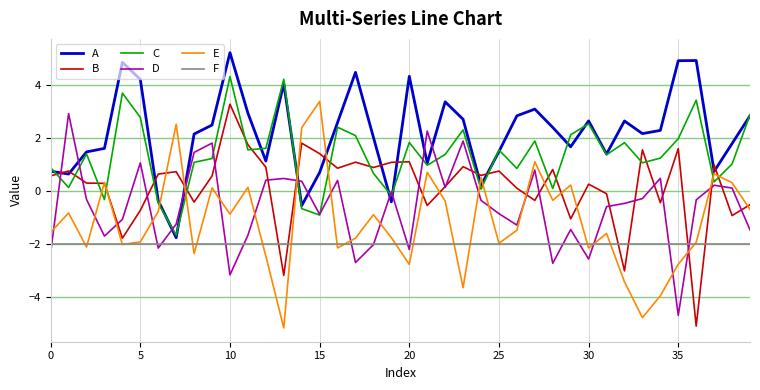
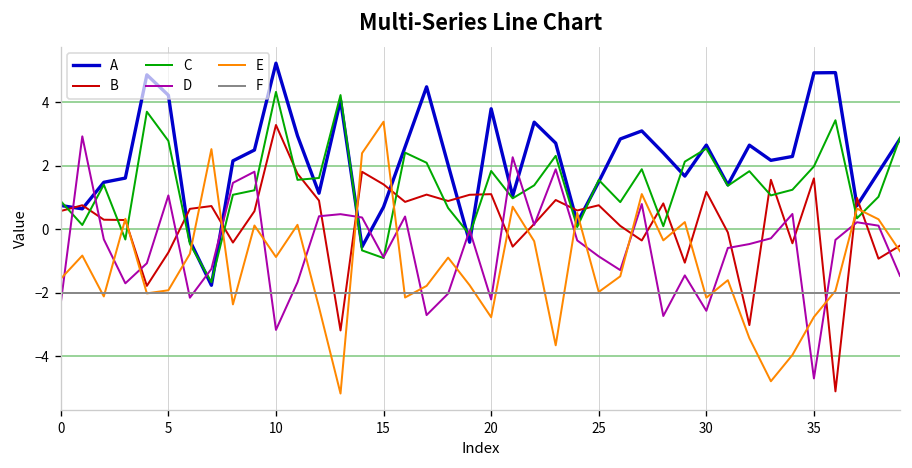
  {
    "A": {
      "0": 0.7,
      "5": 4.2,
      "10": 5.2,
      "15": 0.7,
-     "20": 4.3,
+     "20": 3.8,
      "30": 2.7,
      "35": 4.9
    },
    "B": {
      "0": 0.6,
      "5": -0.7,
      "10": 3.3,
      "15": 1.4,
      "20": 1.1,
      "25": 0.8,
-     "30": 0.3,
+     "30": 1.2,
      "35": 1.6
    },
    "C": {
      "0": 0.9,
      "5": 2.8,
      "10": 4.3,
      "20": 1.8,
      "30": 2.5,
      "35": 2.0
    },
    "D": {
      "0": -2.3,
      "5": 1.1,
      "10": -3.2,
      "20": -2.2,
      "25": -0.9,
      "30": -2.6,
      "35": -4.7
    },
    "E": {
      "0": -1.6,
      "10": -0.9,
      "15": 3.4,
      "20": -2.8,
      "30": -2.2,
      "35": -2.8
    },
    "F": {
      "0": -2.0,
      "10": -2.0,
      "15": -2.0,
      "20": -2.0,
      "30": -2.0,
      "35": -2.0
    }
  }
